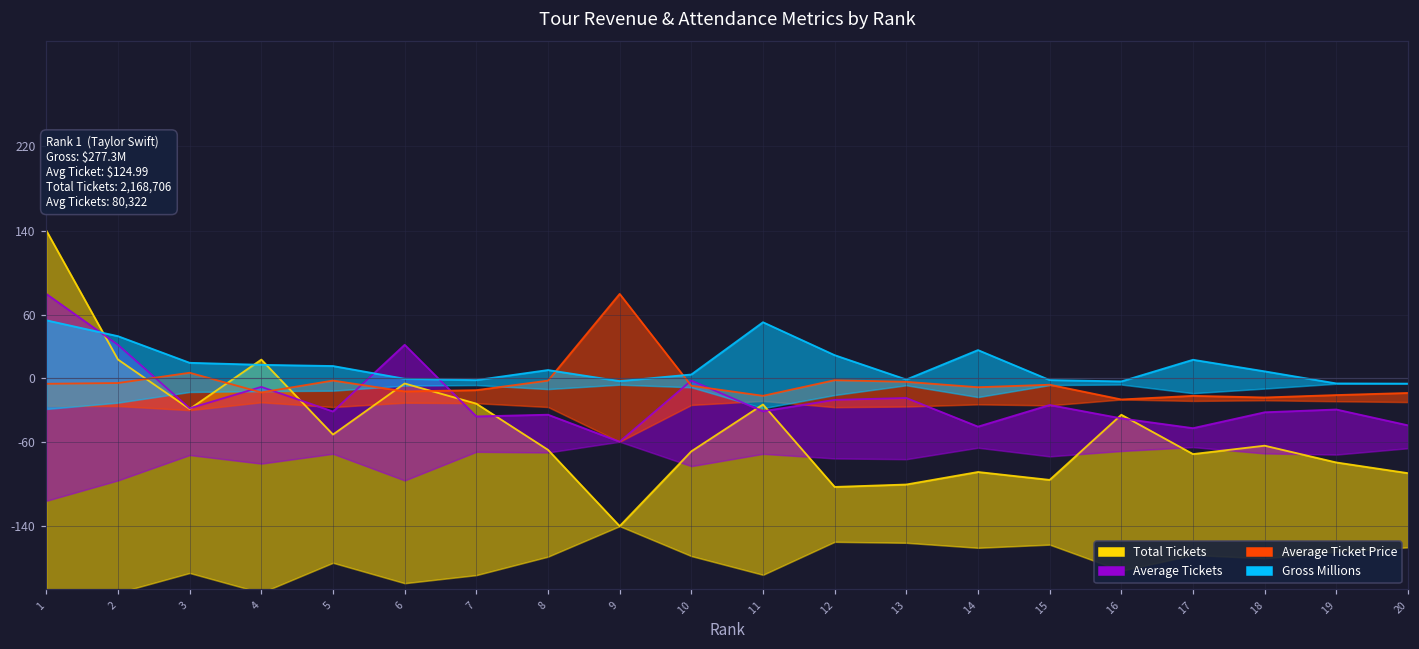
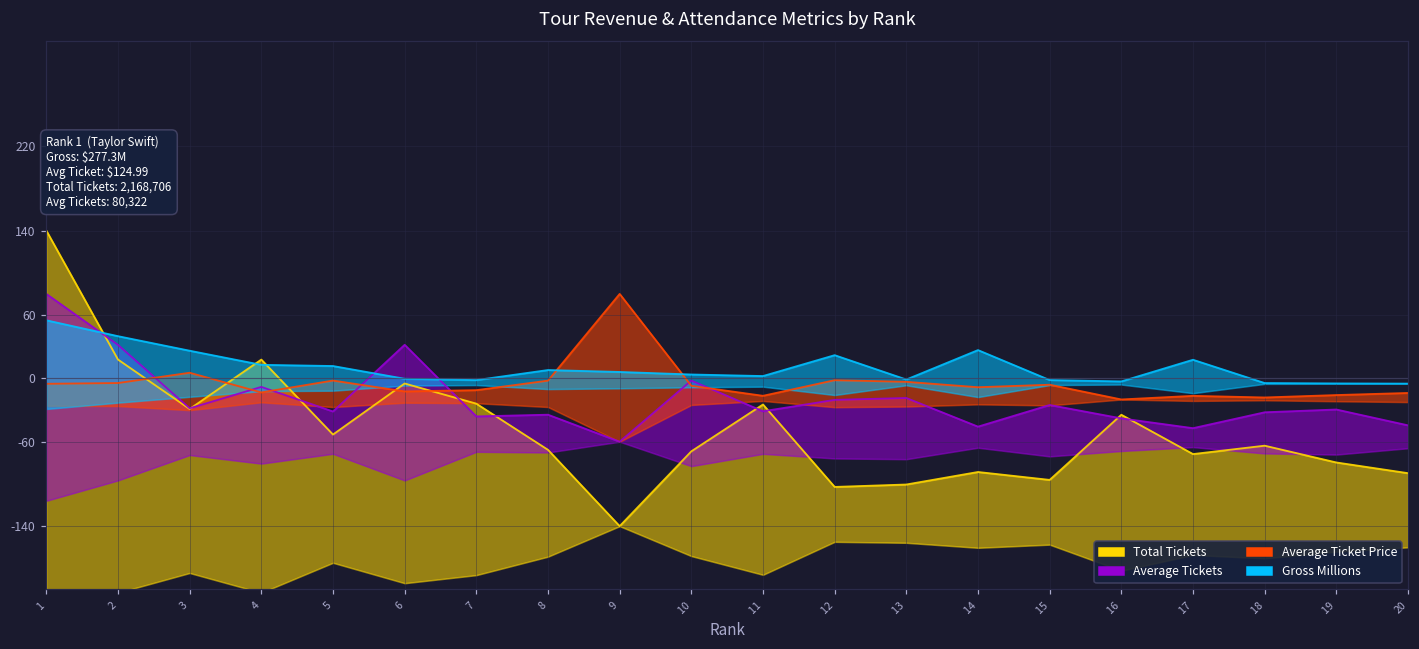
  {
    "Total Tickets": {
      "1": 140,
      "2": 20,
      "4": 20,
      "5": -50,
      "6": 0,
      "7": -20,
      "8": -70,
      "9": -140,
      "10": -70,
      "11": -20,
      "12": -100,
      "13": -100,
      "14": -90,
      "15": -100,
      "16": -30,
      "17": -70,
      "18": -60,
      "19": -80,
      "20": -90
    },
    "Average Tickets": {
      "1": 80,
      "2": 30,
      "4": -10,
      "5": -30,
      "6": 30,
      "7": -40,
      "8": -30,
      "9": -60,
      "10": 0,
      "11": -30,
      "12": -20,
      "13": -20,
      "14": -50,
      "15": -30,
      "16": -40,
      "17": -50,
      "18": -30,
      "19": -30,
      "20": -40
    },
    "Average Ticket Price": {
      "1": -10,
      "2": 0,
      "3": 10,
      "4": -10,
      "5": 0,
      "6": -10,
      "7": -10,
      "8": 0,
      "9": 80,
      "10": -10,
      "11": -20,
      "12": 0,
      "14": -10,
      "15": -10,
      "16": -20,
      "17": -20,
      "18": -20,
      "19": -20,
      "20": -10
    },
    "Gross Millions": {
      "1": 60,
      "2": 40,
-     "3": 10,
+     "3": 30,
      "4": 10,
      "5": 10,
      "6": 0,
      "7": 0,
      "8": 10,
-     "9": 0,
+     "9": 10,
      "10": 0,
-     "11": 50,
+     "11": 0,
      "12": 20,
      "14": 30,
      "15": 0,
      "16": 0,
      "17": 20,
-     "18": 10,
+     "18": 0,
      "19": 0,
      "20": -10
    }
  }
